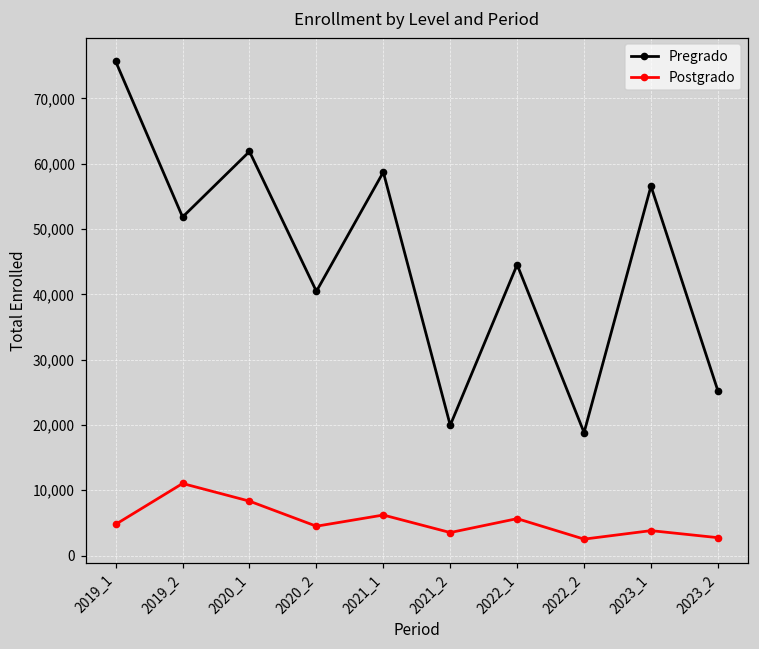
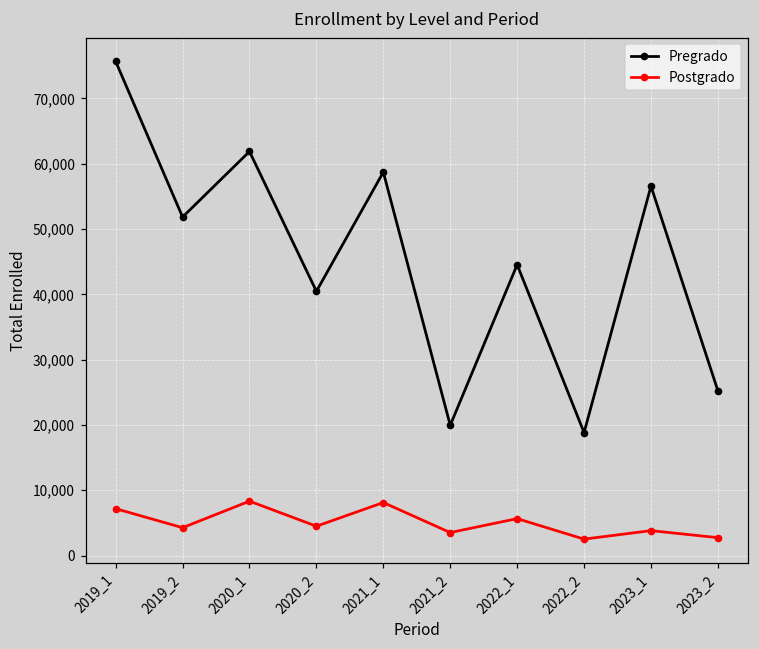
  {
    "Pregrado": {
      "2019_1": "76,000",
      "2019_2": "52,000",
      "2020_1": "62,000",
      "2020_2": "40,000",
      "2021_1": "59,000",
      "2021_2": "20,000",
      "2022_1": "45,000",
      "2022_2": "19,000",
      "2023_1": "57,000",
      "2023_2": "25,000"
    },
    "Postgrado": {
-     "2019_1": "5,000",
-     "2019_2": "11,000",
+     "2019_1": "7,000",
+     "2019_2": "4,000",
      "2020_1": "8,000",
      "2020_2": "4,000",
-     "2021_1": "6,000",
+     "2021_1": "8,000",
      "2021_2": "4,000",
      "2022_1": "6,000",
      "2022_2": "3,000",
      "2023_1": "4,000",
      "2023_2": "3,000"
    }
  }
